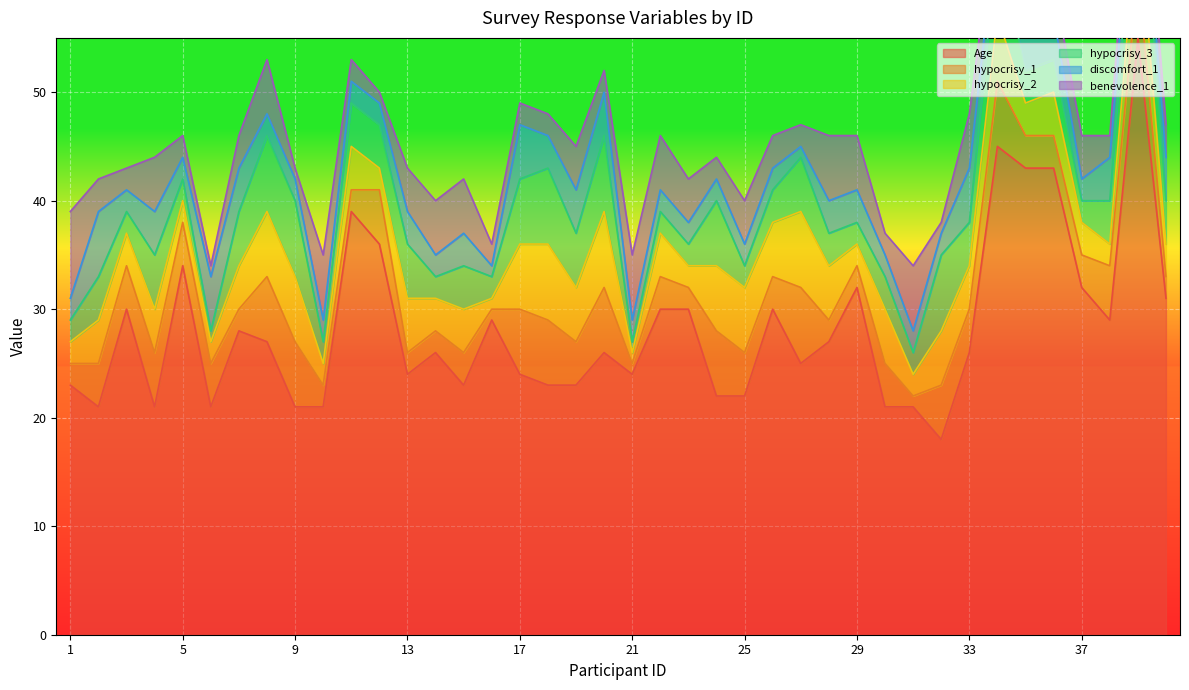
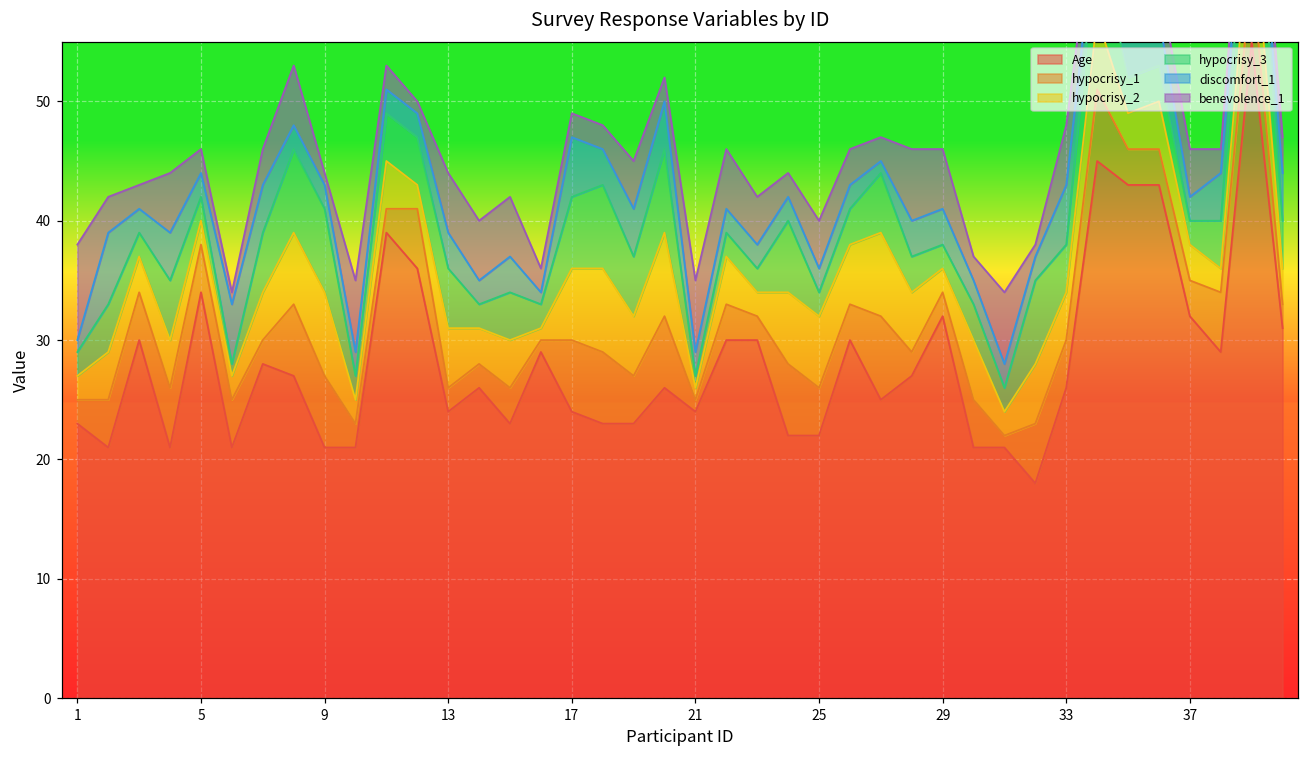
  {
    "hypocrisy_2": {
      "1": 2,
      "5": 2,
-     "9": 6,
+     "9": 7,
      "13": 5,
      "17": 6,
      "21": 1,
      "25": 6,
      "29": 2,
      "33": 4,
      "37": 3
    },
    "hypocrisy_3": {
      "1": 2,
      "5": 2,
      "9": 7,
      "13": 5,
      "17": 6,
      "21": 1,
      "25": 2,
      "29": 2,
      "33": 4,
      "37": 2
    },
    "discomfort_1": {
-     "1": 2,
+     "1": 1,
      "5": 2,
      "9": 2,
      "13": 3,
      "17": 5,
      "21": 2,
      "25": 2,
      "29": 3,
      "33": 5,
      "37": 2
    },
    "benevolence_1": {
      "1": 8,
      "5": 2,
      "9": 1,
-     "13": 4,
+     "13": 5,
      "17": 2,
      "21": 6,
      "25": 4,
      "29": 5,
      "33": 5,
      "37": 4
    }
  }
